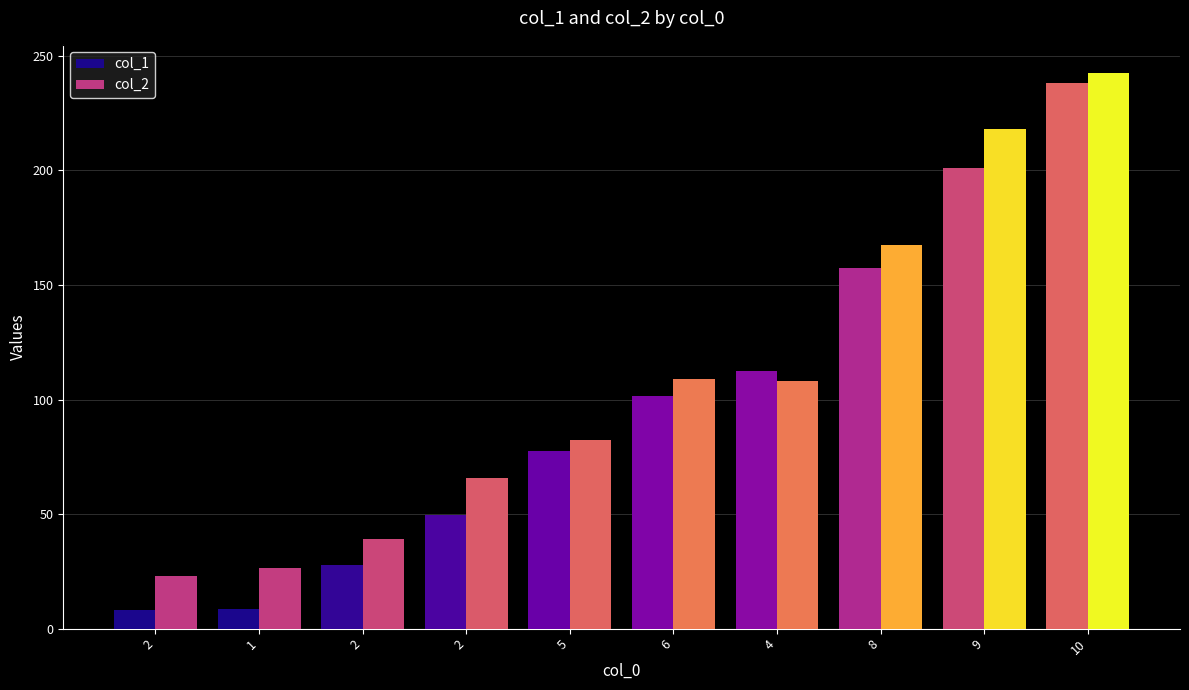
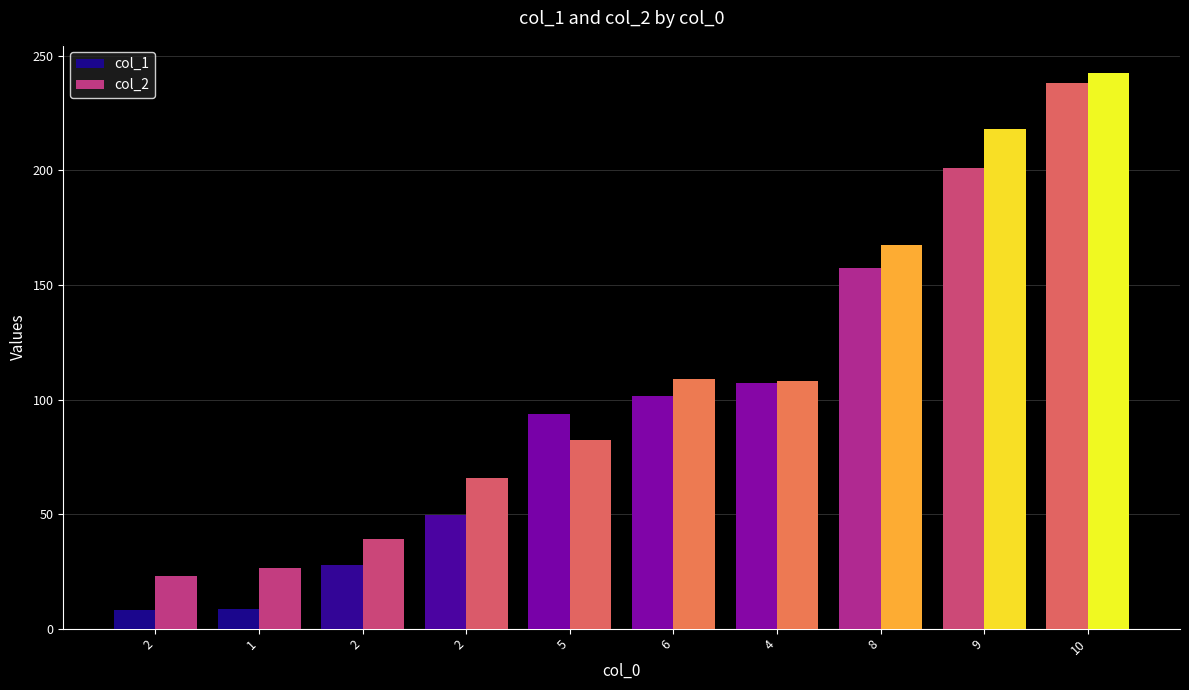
  {
    "col_1": {
      "1": 9,
-     "5": 78,
+     "5": 94,
      "6": 102,
-     "4": 112,
+     "4": 107,
      "8": 157,
      "9": 201,
      "10": 238
    },
    "col_2": {
      "1": 26,
      "5": 82,
      "6": 109,
      "4": 108,
      "8": 168,
      "9": 218,
      "10": 243
    }
  }
